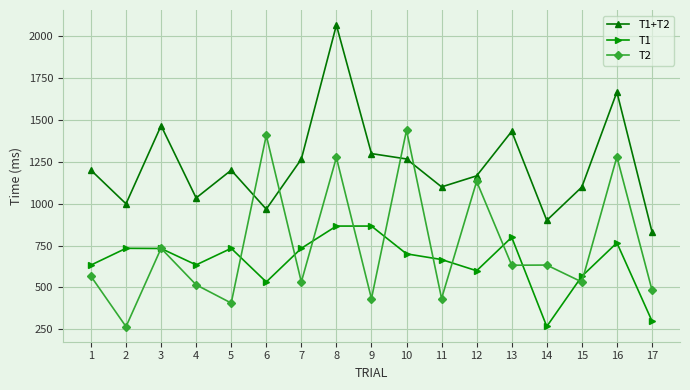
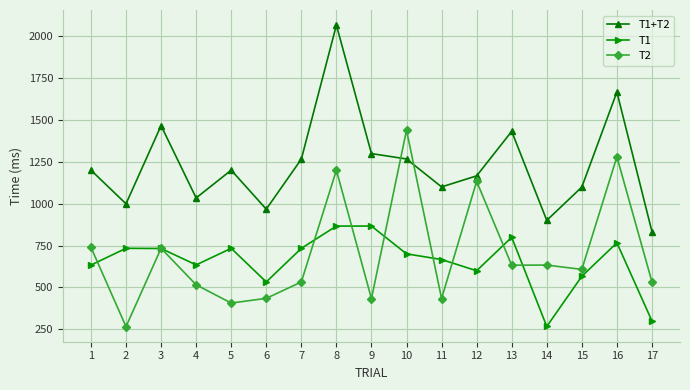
  {
    "T2": {
-     "1": 570,
+     "1": 740,
      "2": 270,
      "4": 520,
      "5": 410,
-     "6": 1410,
+     "6": 440,
      "7": 530,
-     "8": 1280,
+     "8": 1200,
      "9": 430,
      "10": 1440,
      "11": 430,
      "12": 1130,
      "13": 630,
      "14": 630,
-     "15": 530,
+     "15": 610,
      "16": 1280,
-     "17": 490
+     "17": 530
    }
  }
